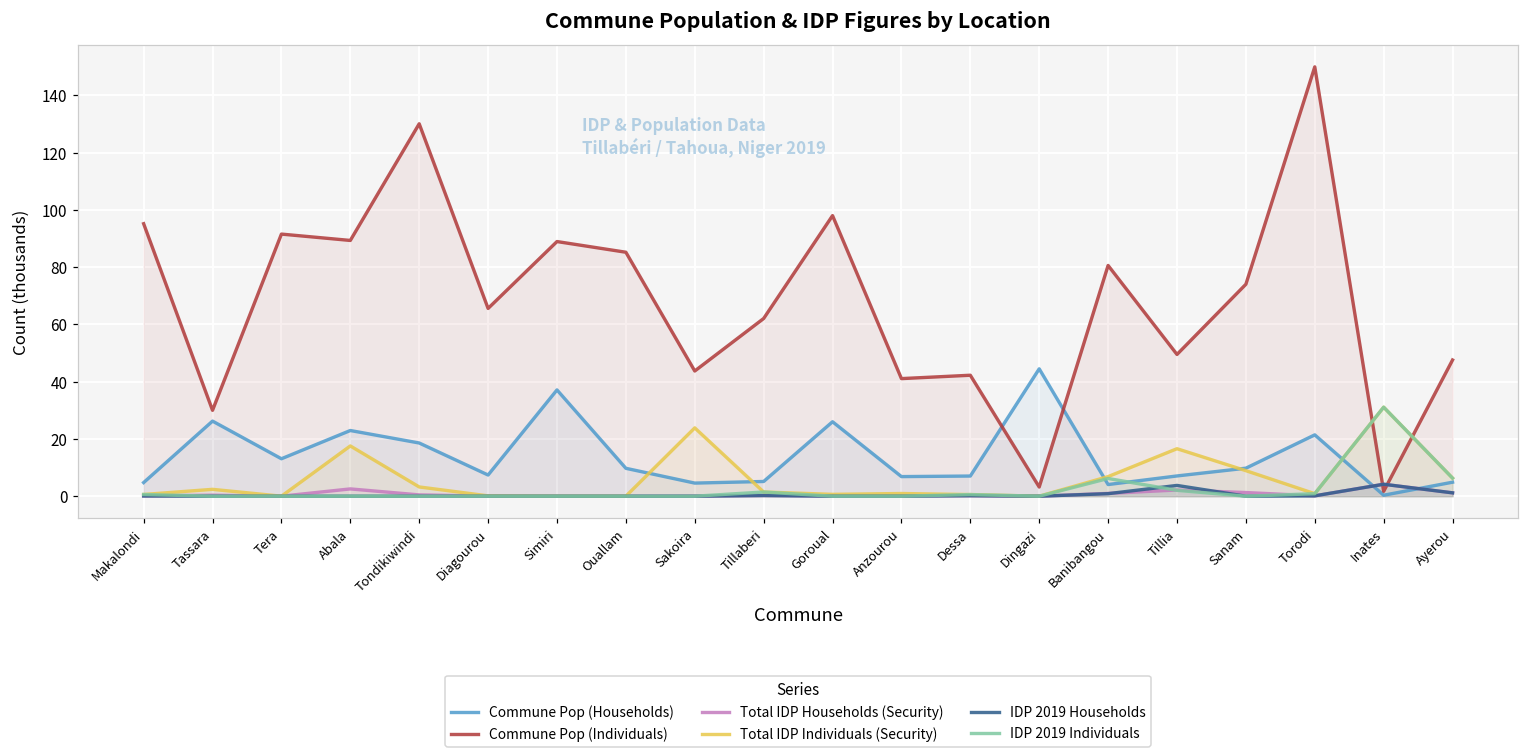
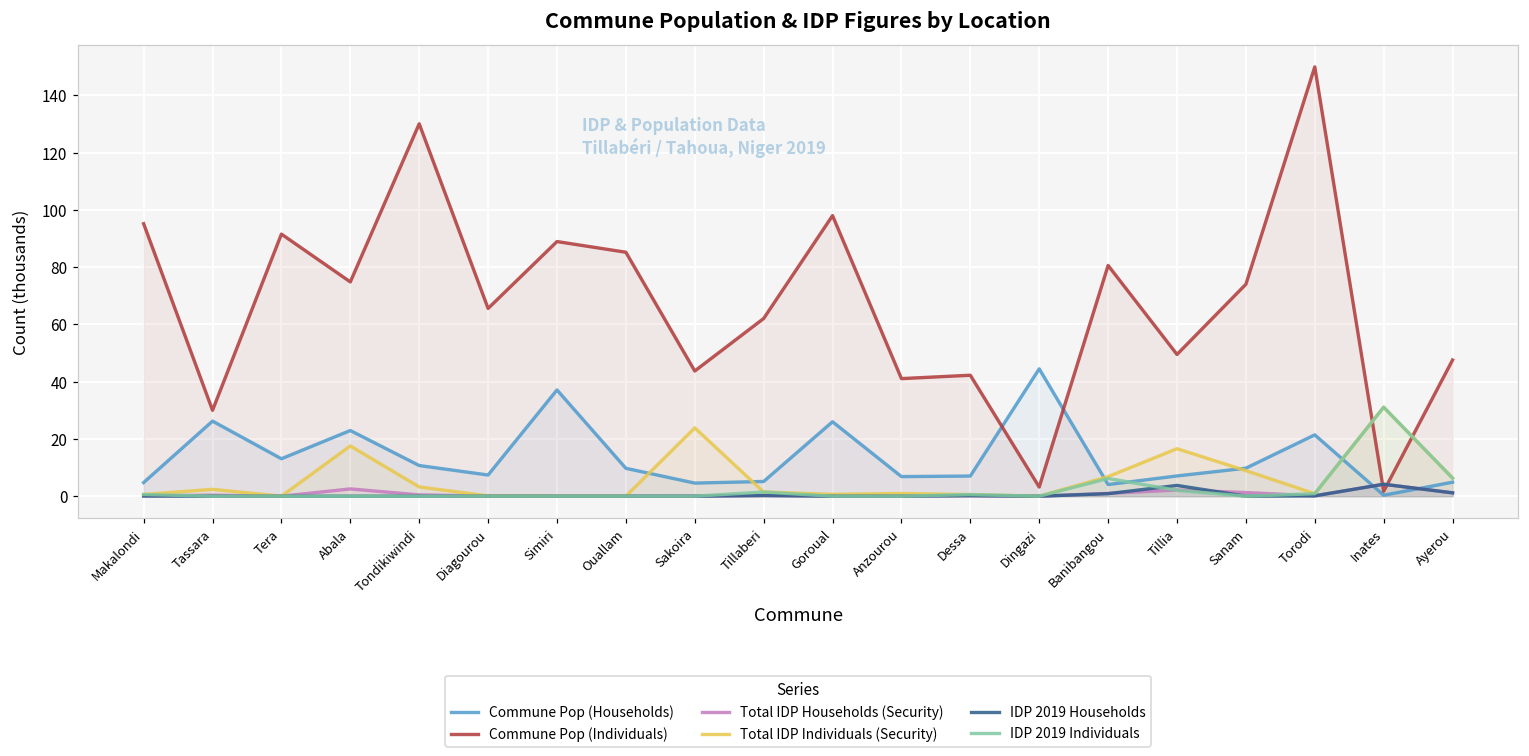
  {
    "Commune Pop (Households)": {
      "Makalondi": 5,
      "Tassara": 26,
      "Tera": 13,
      "Abala": 23,
-     "Tondikiwindi": 19,
+     "Tondikiwindi": 11,
      "Diagourou": 7,
      "Simiri": 37,
      "Ouallam": 10,
      "Sakoira": 5,
      "Tillaberi": 5,
      "Goroual": 26,
      "Anzourou": 7,
      "Dessa": 7,
      "Dingazi": 44,
      "Banibangou": 4,
      "Tillia": 7,
      "Torodi": 21,
      "Inates": 0,
      "Ayerou": 5
    },
    "Commune Pop (Individuals)": {
      "Makalondi": 95,
      "Tassara": 30,
      "Tera": 92,
-     "Abala": 89,
+     "Abala": 75,
      "Tondikiwindi": 130,
      "Diagourou": 66,
      "Simiri": 89,
      "Ouallam": 85,
      "Sakoira": 44,
      "Tillaberi": 62,
      "Goroual": 98,
      "Anzourou": 41,
      "Dessa": 42,
      "Dingazi": 3,
      "Banibangou": 81,
      "Tillia": 50,
      "Sanam": 74,
      "Torodi": 150,
      "Inates": 2,
      "Ayerou": 48
    },
    "Total IDP Households (Security)": {
      "Abala": 3,
      "Sanam": 1
    },
    "Total IDP Individuals (Security)": {
      "Tassara": 2,
      "Abala": 18,
      "Tondikiwindi": 3,
      "Sakoira": 24,
      "Tillia": 17
    },
    "IDP 2019 Households": {
      "Tillia": 4
    }
  }
